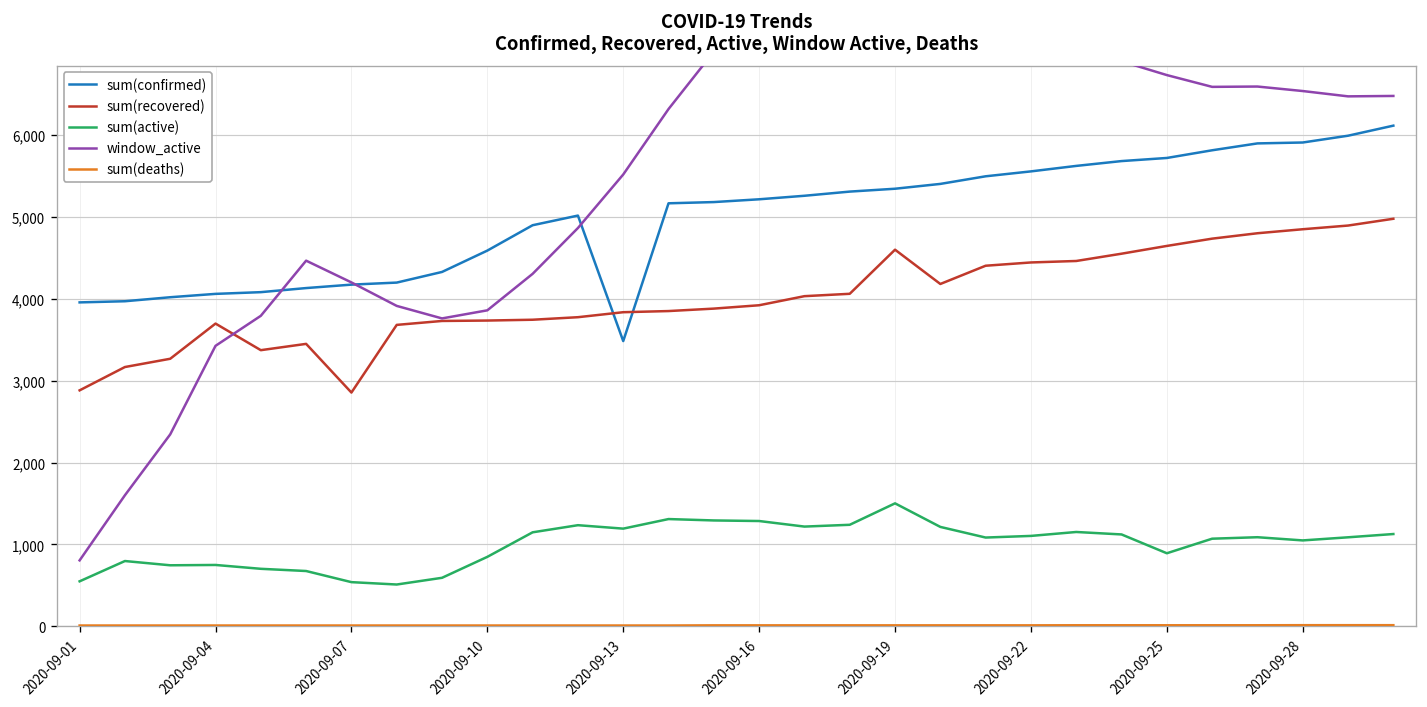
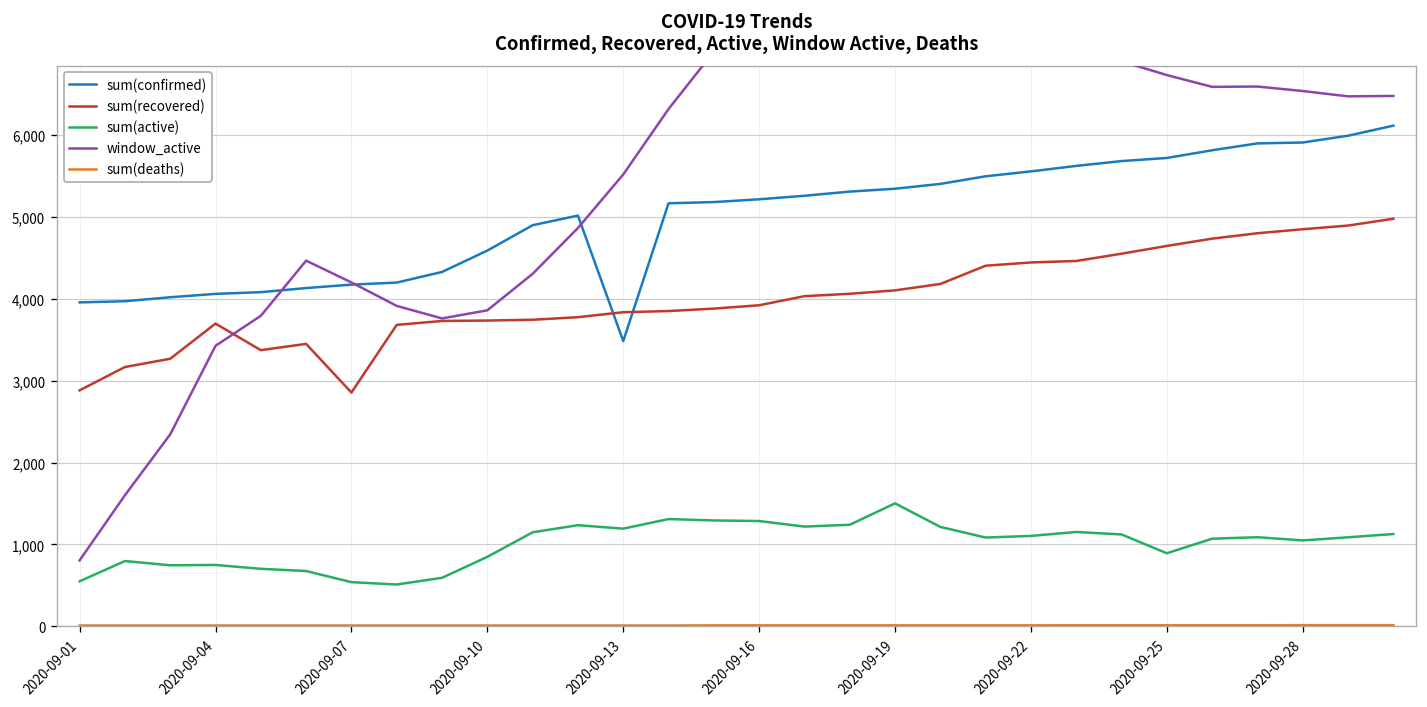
  {
    "sum(confirmed)": {
      "2020-09-01": "4,000",
      "2020-09-04": "4,100",
      "2020-09-10": "4,600",
      "2020-09-13": "3,500",
      "2020-09-16": "5,200",
      "2020-09-19": "5,300",
      "2020-09-22": "5,600",
      "2020-09-25": "5,700",
      "2020-09-28": "5,900"
    },
    "sum(recovered)": {
      "2020-09-01": "2,900",
      "2020-09-04": "3,700",
      "2020-09-07": "2,900",
      "2020-09-10": "3,700",
      "2020-09-13": "3,800",
      "2020-09-16": "3,900",
-     "2020-09-19": "4,600",
+     "2020-09-19": "4,100",
      "2020-09-22": "4,400",
      "2020-09-25": "4,600",
      "2020-09-28": "4,900"
    },
    "sum(active)": {
      "2020-09-01": "500",
      "2020-09-04": "700",
      "2020-09-07": "500",
      "2020-09-10": "800",
      "2020-09-13": "1,200",
      "2020-09-16": "1,300",
      "2020-09-19": "1,500",
      "2020-09-22": "1,100",
      "2020-09-25": "900",
      "2020-09-28": "1,000"
    },
    "window_active": {
      "2020-09-01": "800",
      "2020-09-04": "3,400",
      "2020-09-10": "3,900",
      "2020-09-13": "5,500",
      "2020-09-25": "6,700",
      "2020-09-28": "6,500"
    },
    "sum(deaths)": {
      "2020-09-01": "0",
      "2020-09-04": "0",
      "2020-09-07": "0",
      "2020-09-10": "0",
      "2020-09-13": "0",
      "2020-09-16": "0",
      "2020-09-19": "0",
      "2020-09-22": "0",
      "2020-09-25": "0",
      "2020-09-28": "0"
    }
  }
